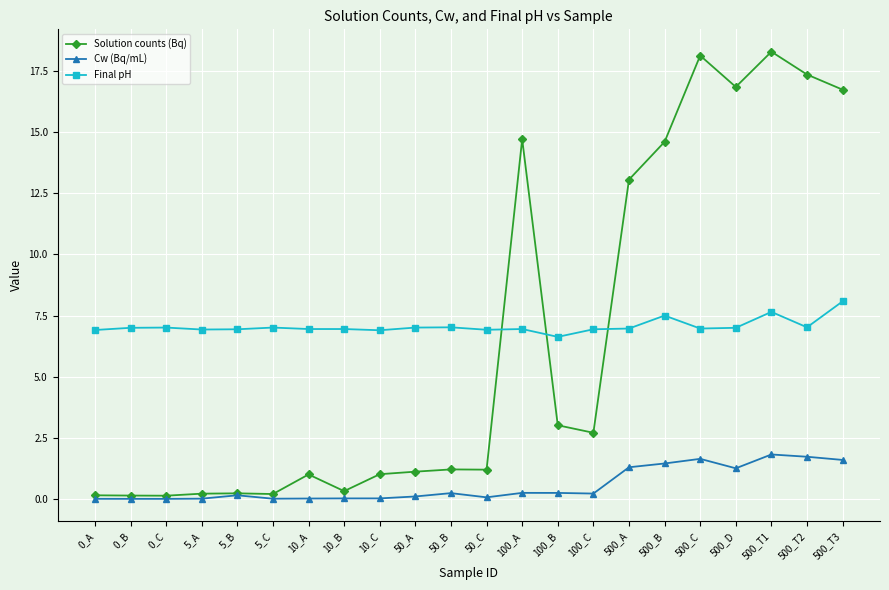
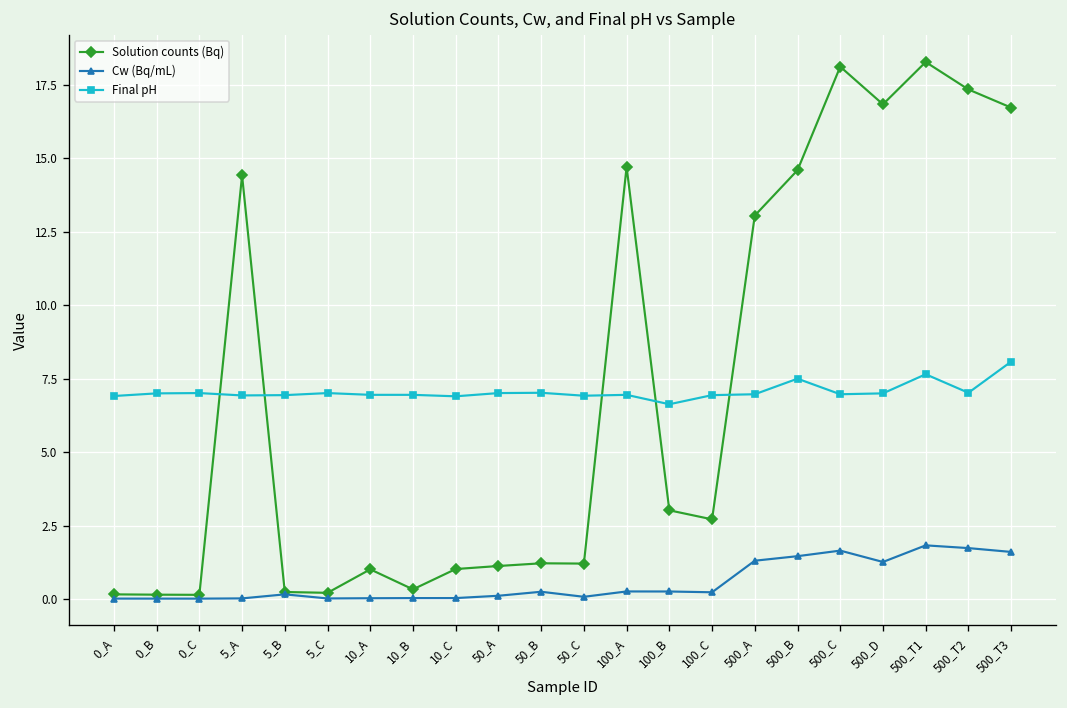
  {
    "Solution counts (Bq)": {
      "0_A": 0.2,
      "0_B": 0.1,
      "0_C": 0.1,
-     "5_A": 0.2,
+     "5_A": 14.4,
      "5_C": 0.2,
      "10_A": 1.0,
      "10_B": 0.3,
      "10_C": 1.0,
      "50_A": 1.1,
      "50_B": 1.2,
      "50_C": 1.2,
      "100_A": 14.7,
      "100_B": 3.0,
      "100_C": 2.7,
      "500_A": 13.1,
      "500_B": 14.6,
      "500_C": 18.1,
      "500_D": 16.8,
      "500_T1": 18.3,
      "500_T2": 17.3,
      "500_T3": 16.7
    },
    "Cw (Bq/mL)": {
      "0_A": 0.0,
      "0_B": 0.0,
      "0_C": 0.0,
      "5_A": 0.0,
      "5_C": 0.0,
      "10_A": 0.0,
      "10_B": 0.0,
      "10_C": 0.0,
      "50_A": 0.1,
      "50_B": 0.2,
      "50_C": 0.1,
      "100_A": 0.3,
      "100_B": 0.3,
      "100_C": 0.2,
      "500_A": 1.3,
      "500_B": 1.5,
      "500_C": 1.6,
      "500_D": 1.3,
      "500_T1": 1.8,
      "500_T2": 1.7,
      "500_T3": 1.6
    },
    "Final pH": {
      "0_A": 6.9,
      "0_B": 7.0,
      "0_C": 7.0,
      "5_A": 6.9,
      "5_B": 6.9,
      "5_C": 7.0,
      "10_A": 7.0,
      "10_B": 7.0,
      "10_C": 6.9,
      "50_A": 7.0,
      "50_B": 7.0,
      "50_C": 6.9,
      "100_A": 7.0,
      "100_B": 6.6,
      "100_C": 6.9,
      "500_A": 7.0,
      "500_B": 7.5,
      "500_C": 7.0,
      "500_D": 7.0,
      "500_T1": 7.7,
      "500_T2": 7.0,
      "500_T3": 8.1
    }
  }
